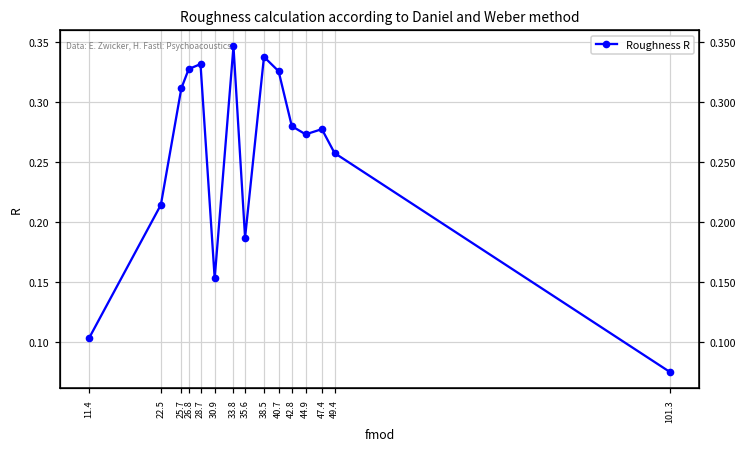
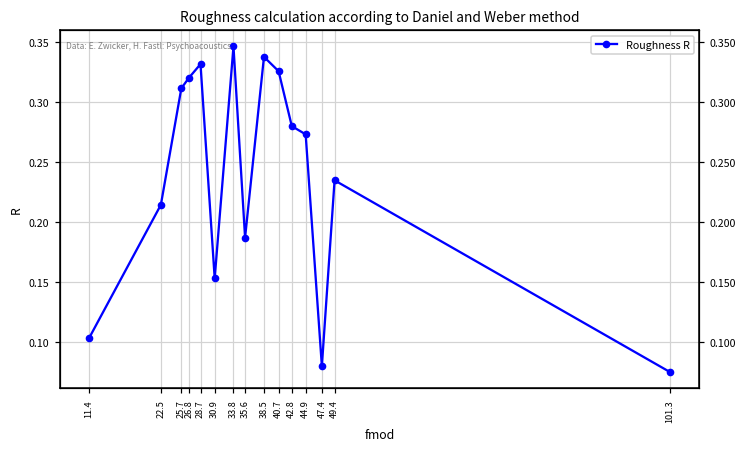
  {
    "11.4": 0.103,
    "22.5": 0.214,
    "25.7": 0.311,
-   "26.8": 0.327,
+   "26.8": 0.320,
    "28.7": 0.331,
    "30.9": 0.153,
    "33.8": 0.346,
    "35.6": 0.187,
    "38.5": 0.337,
    "40.7": 0.325,
    "42.8": 0.280,
    "44.9": 0.273,
-   "47.4": 0.277,
-   "49.4": 0.257,
+   "47.4": 0.080,
+   "49.4": 0.234,
    "101.3": 0.075
  }
